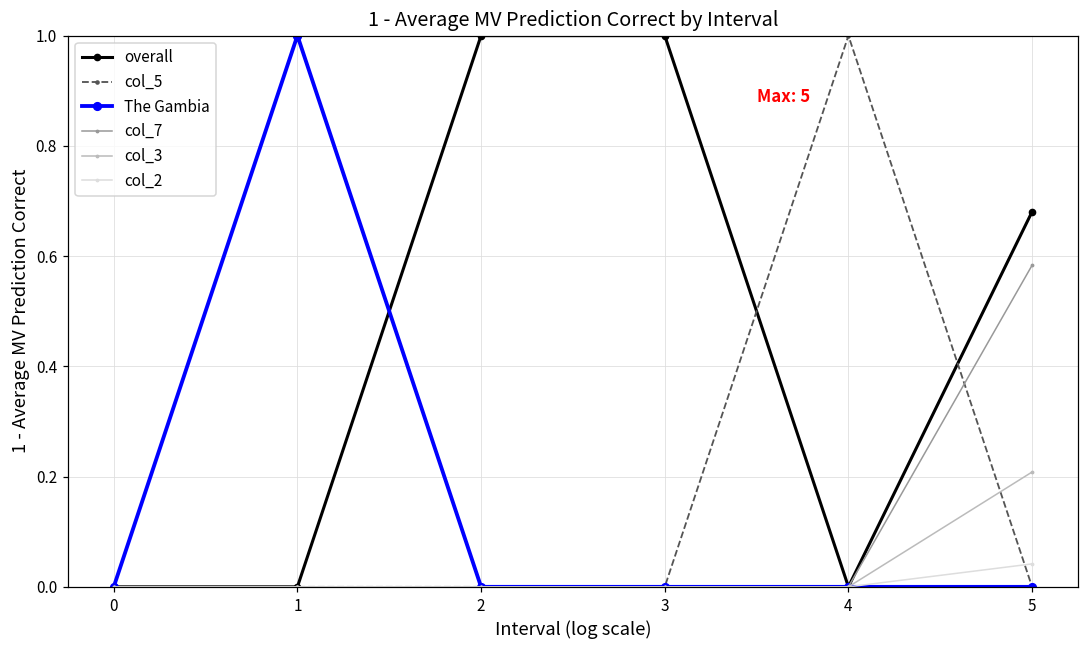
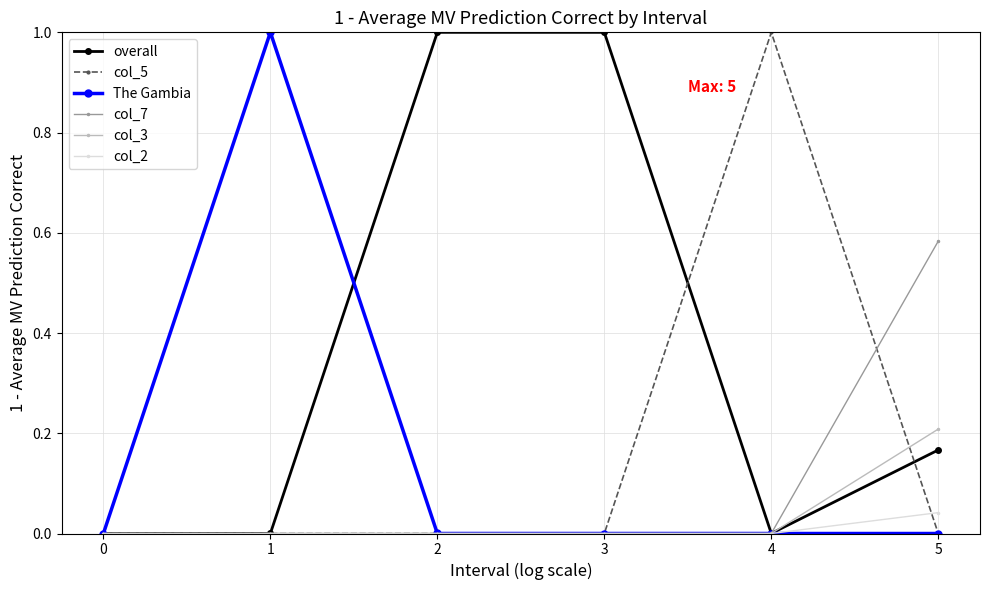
  {
    "overall": {
      "2": 1.00,
      "3": 1.00,
-     "5": 0.68
+     "5": 0.17
    },
    "col_5": {
      "4": 1.00
    },
    "The Gambia": {
      "1": 1.00
    }
  }
